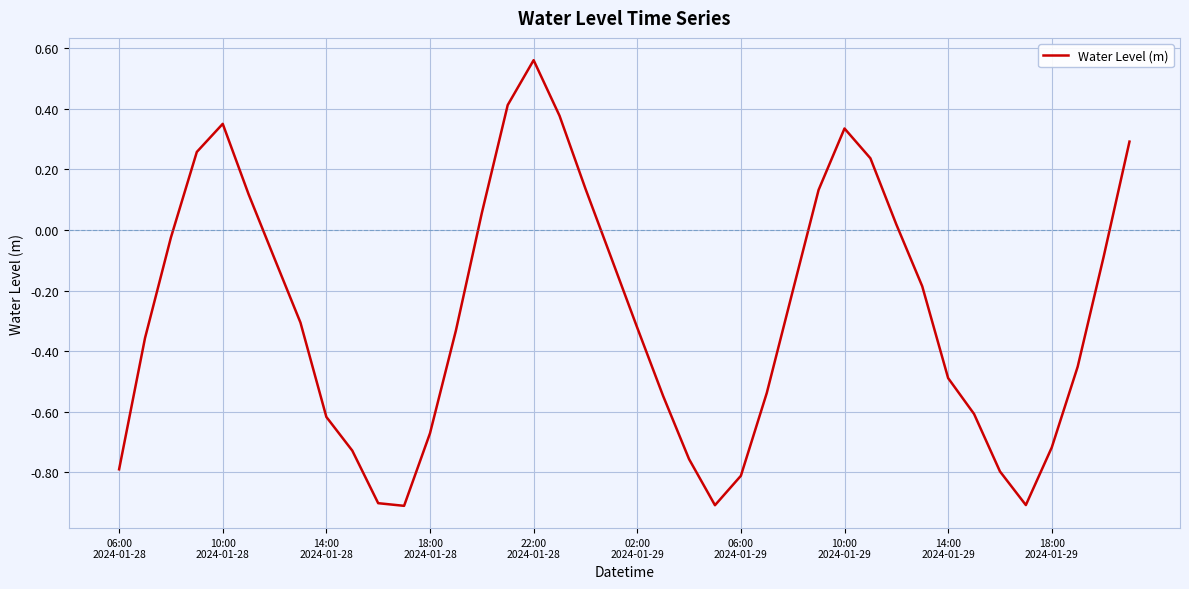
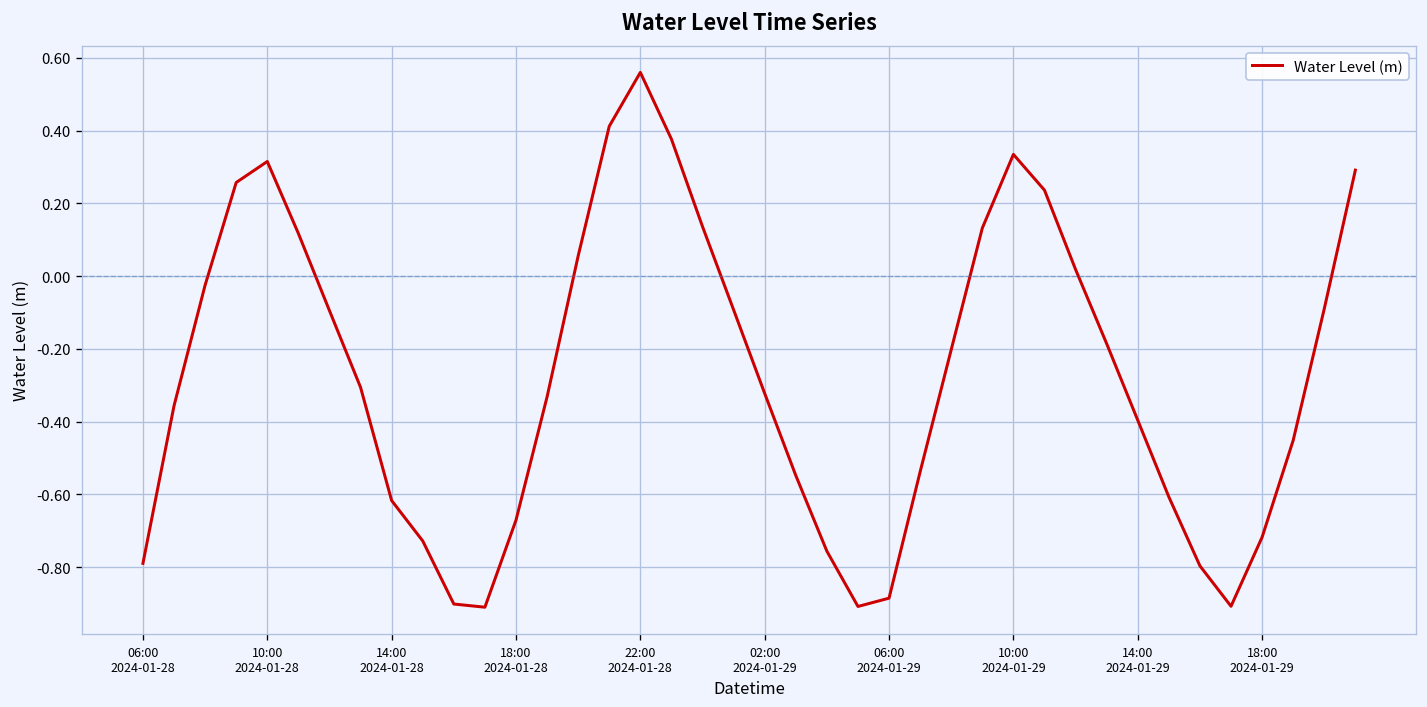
  {
    "06:00 2024-01-28": -0.79,
-   "10:00 2024-01-28": 0.35,
+   "10:00 2024-01-28": 0.31,
    "14:00 2024-01-28": -0.62,
    "18:00 2024-01-28": -0.67,
    "22:00 2024-01-28": 0.56,
    "02:00 2024-01-29": -0.32,
-   "06:00 2024-01-29": -0.81,
+   "06:00 2024-01-29": -0.89,
    "10:00 2024-01-29": 0.33,
-   "14:00 2024-01-29": -0.49,
+   "14:00 2024-01-29": -0.40,
    "18:00 2024-01-29": -0.72
  }
